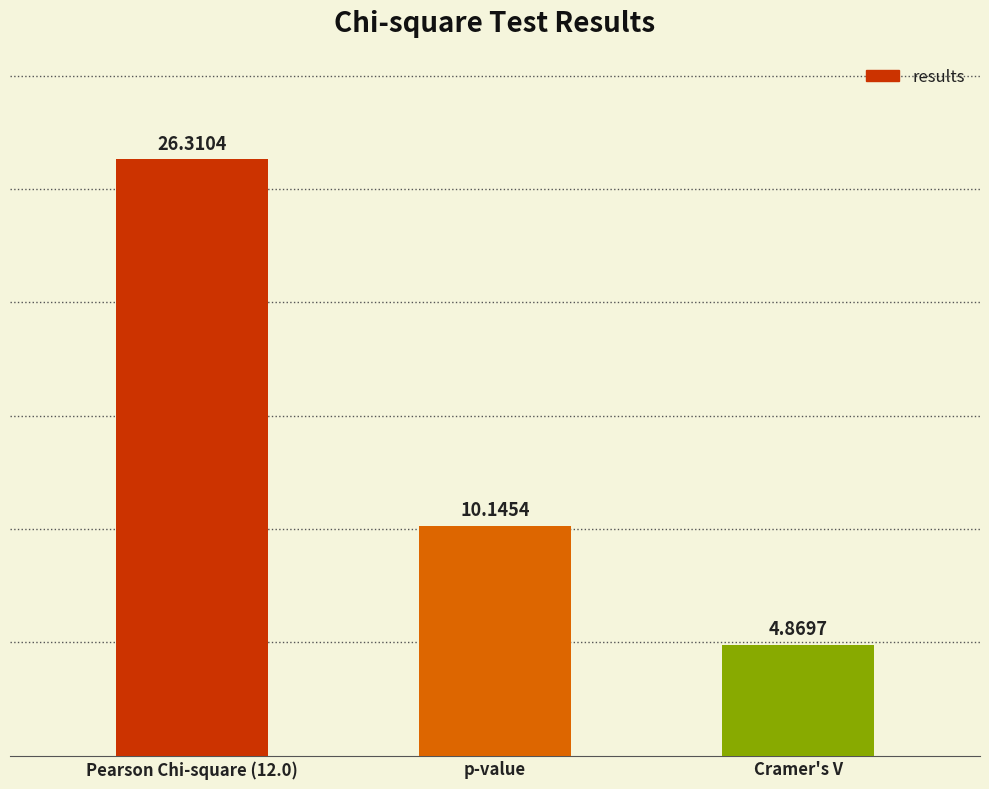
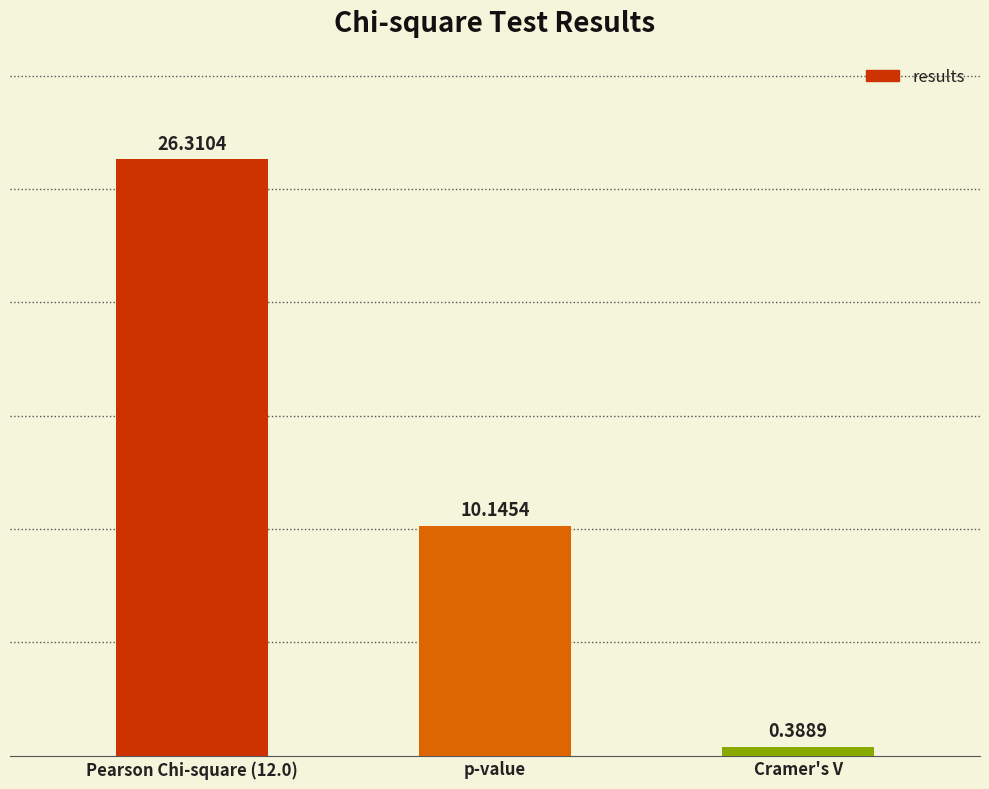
  {
    "Pearson Chi-square (12.0)": 26.3104,
    "p-value": 10.1454,
-   "Cramer's V": 4.8697
+   "Cramer's V": 0.3889
  }
